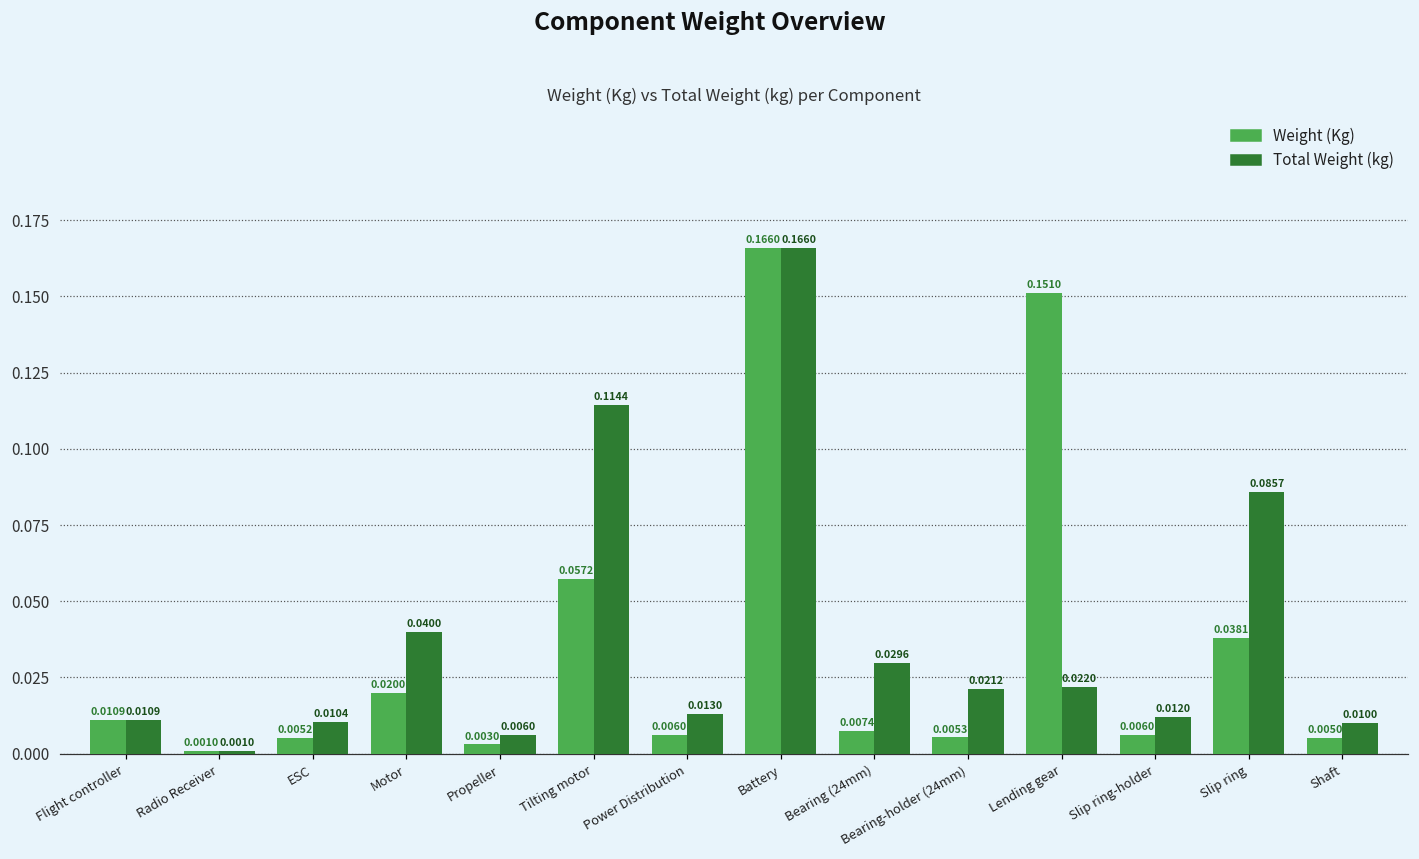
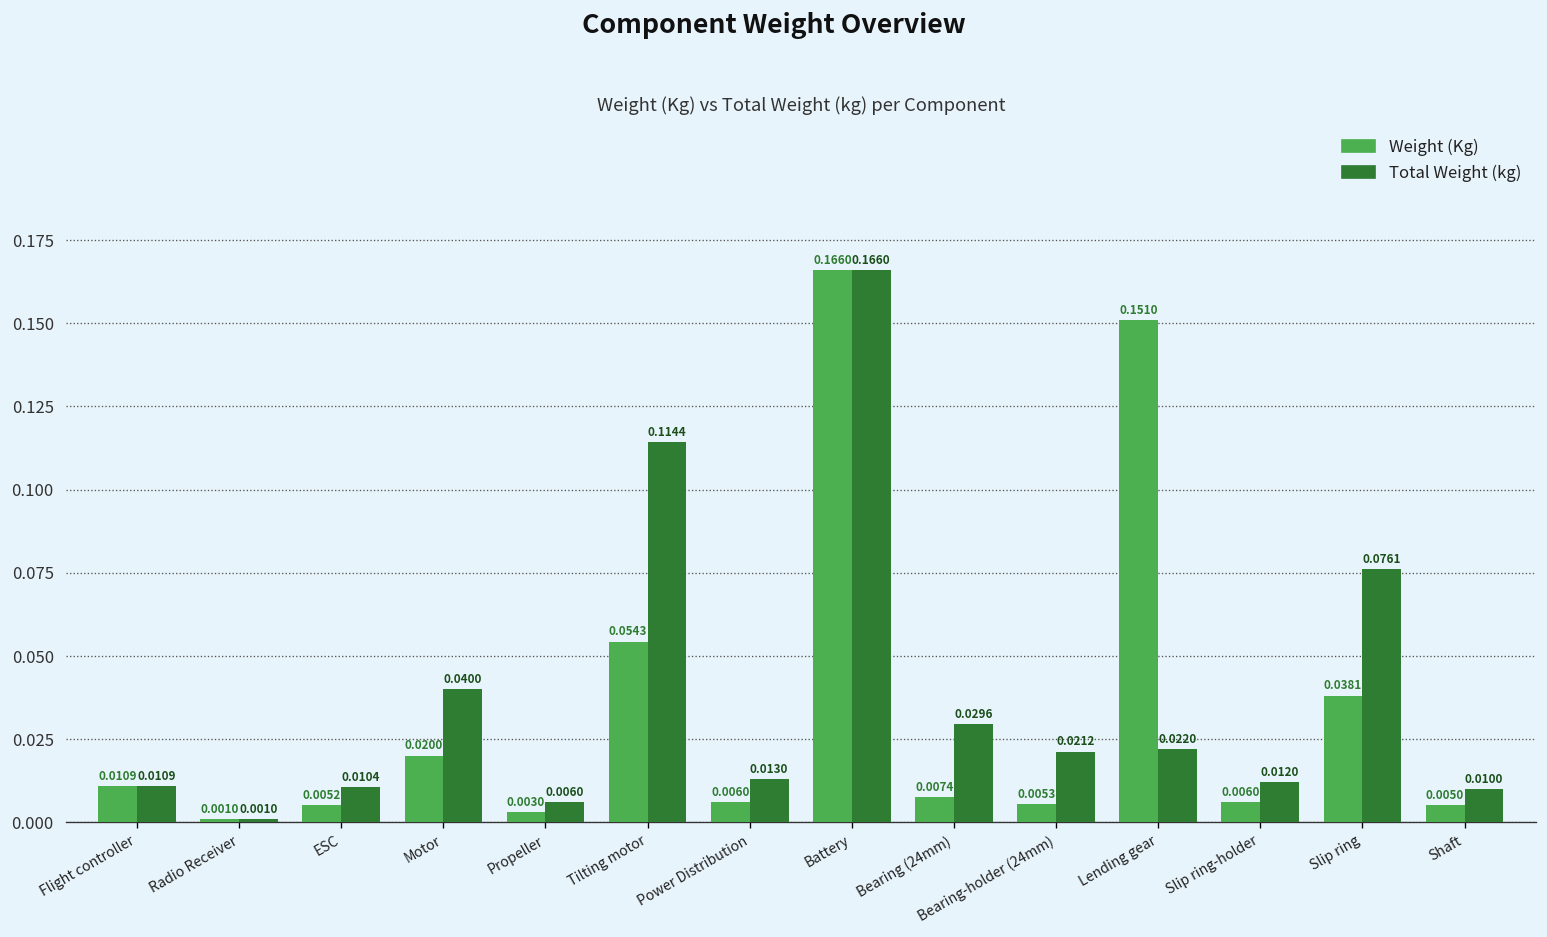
  {
    "Weight (Kg)": {
      "Flight controller": 0.0109,
      "Radio Receiver": 0.0010,
      "ESC": 0.0052,
      "Motor": 0.0200,
      "Propeller": 0.0030,
-     "Tilting motor": 0.0572,
+     "Tilting motor": 0.0543,
      "Power Distribution": 0.0060,
      "Battery": 0.1660,
      "Bearing (24mm)": 0.0074,
      "Bearing-holder (24mm)": 0.0053,
      "Lending gear": 0.1510,
      "Slip ring-holder": 0.0060,
      "Slip ring": 0.0381,
      "Shaft": 0.0050
    },
    "Total Weight (kg)": {
      "Flight controller": 0.0109,
      "Radio Receiver": 0.0010,
      "ESC": 0.0104,
      "Motor": 0.0400,
      "Propeller": 0.0060,
      "Tilting motor": 0.1144,
      "Power Distribution": 0.0130,
      "Battery": 0.1660,
      "Bearing (24mm)": 0.0296,
      "Bearing-holder (24mm)": 0.0212,
      "Lending gear": 0.0220,
      "Slip ring-holder": 0.0120,
-     "Slip ring": 0.0857,
+     "Slip ring": 0.0761,
      "Shaft": 0.0100
    }
  }
